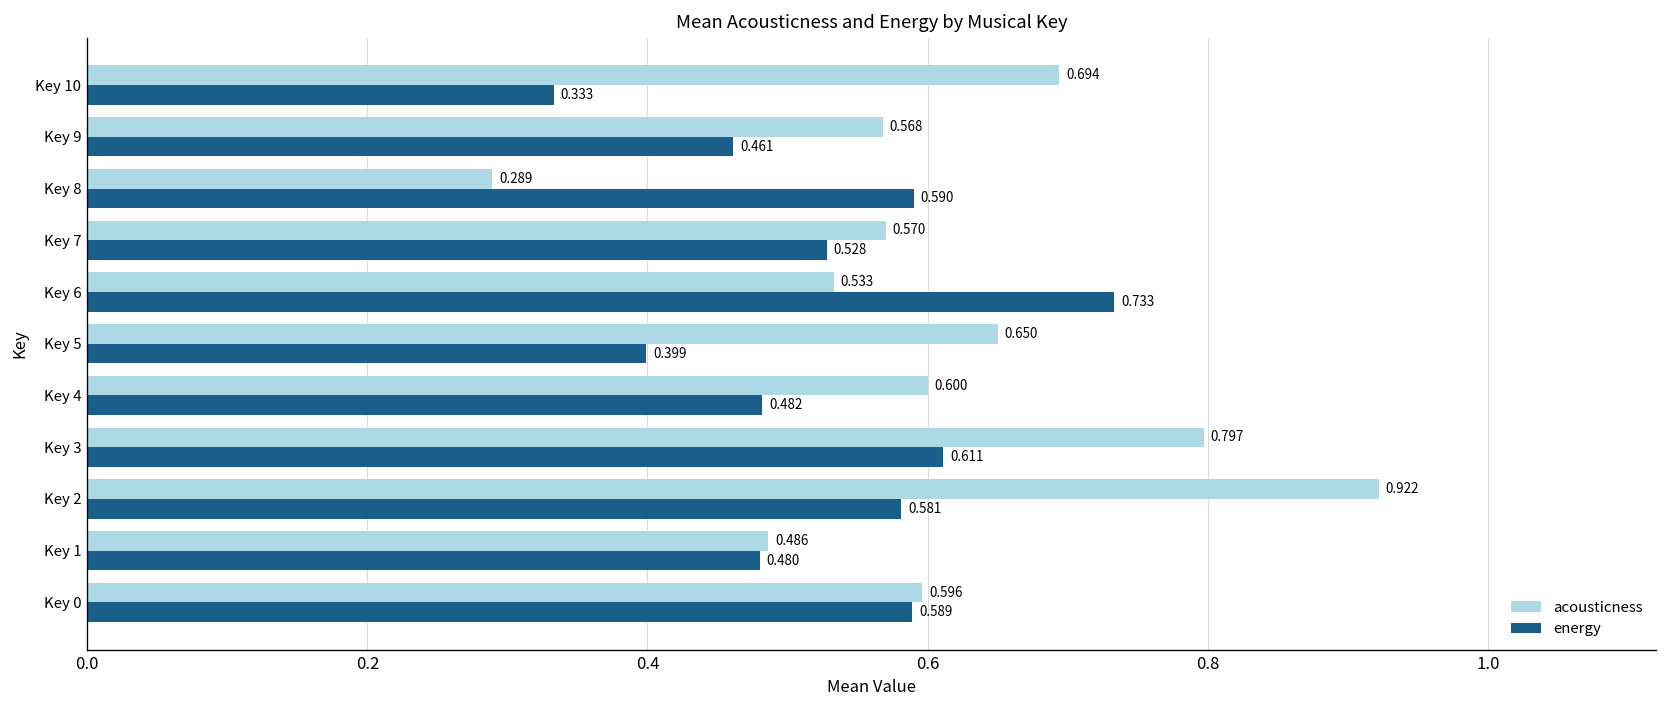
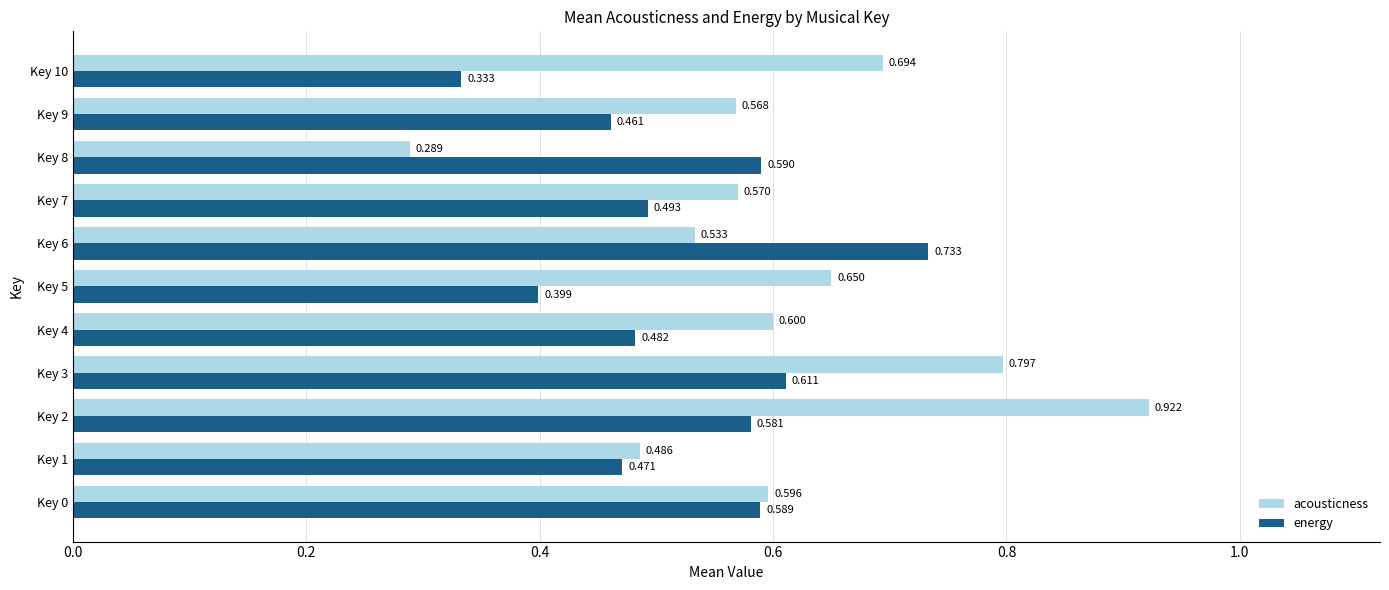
  {
    "acousticness": {
      "Key 10": 0.694,
      "Key 9": 0.568,
      "Key 8": 0.289,
      "Key 7": 0.570,
      "Key 6": 0.533,
      "Key 5": 0.650,
      "Key 4": 0.600,
      "Key 3": 0.797,
      "Key 2": 0.922,
      "Key 1": 0.486,
      "Key 0": 0.596
    },
    "energy": {
      "Key 10": 0.333,
      "Key 9": 0.461,
      "Key 8": 0.590,
-     "Key 7": 0.528,
+     "Key 7": 0.493,
      "Key 6": 0.733,
      "Key 5": 0.399,
      "Key 4": 0.482,
      "Key 3": 0.611,
      "Key 2": 0.581,
-     "Key 1": 0.480,
+     "Key 1": 0.471,
      "Key 0": 0.589
    }
  }
